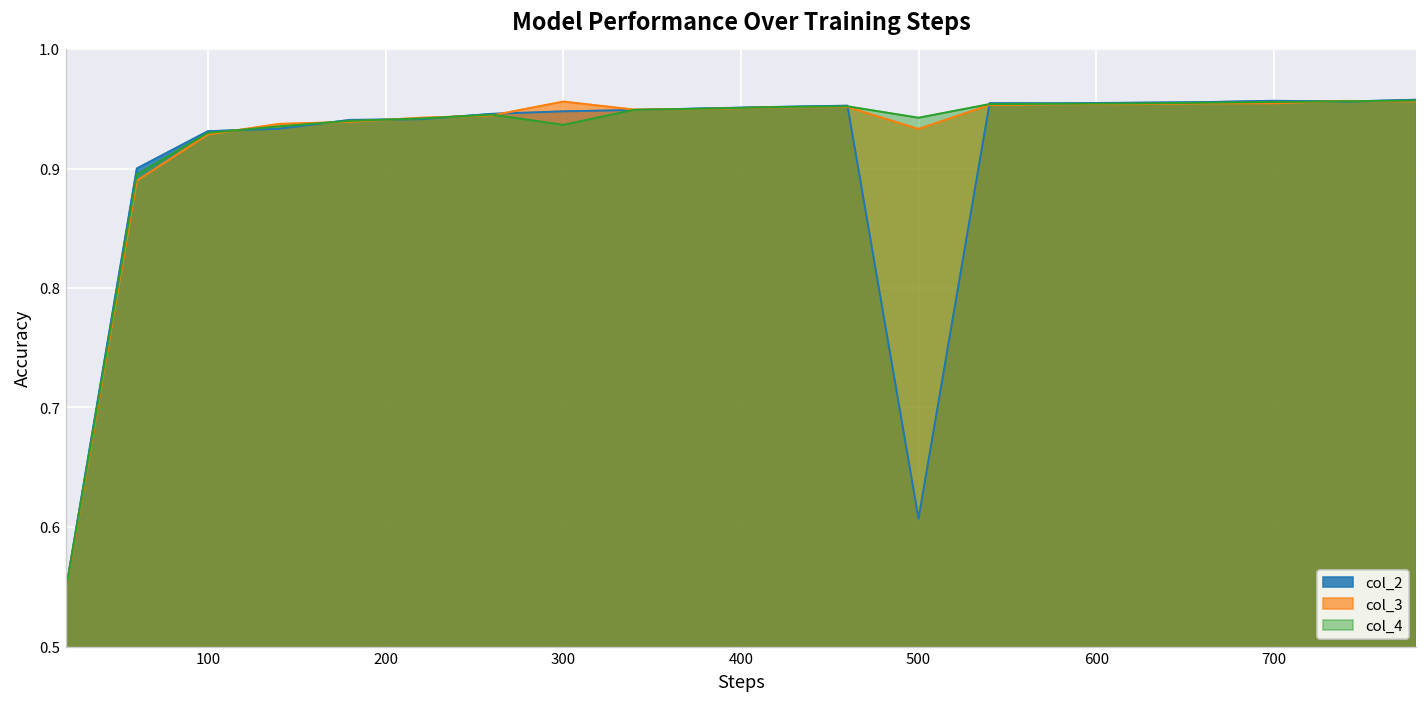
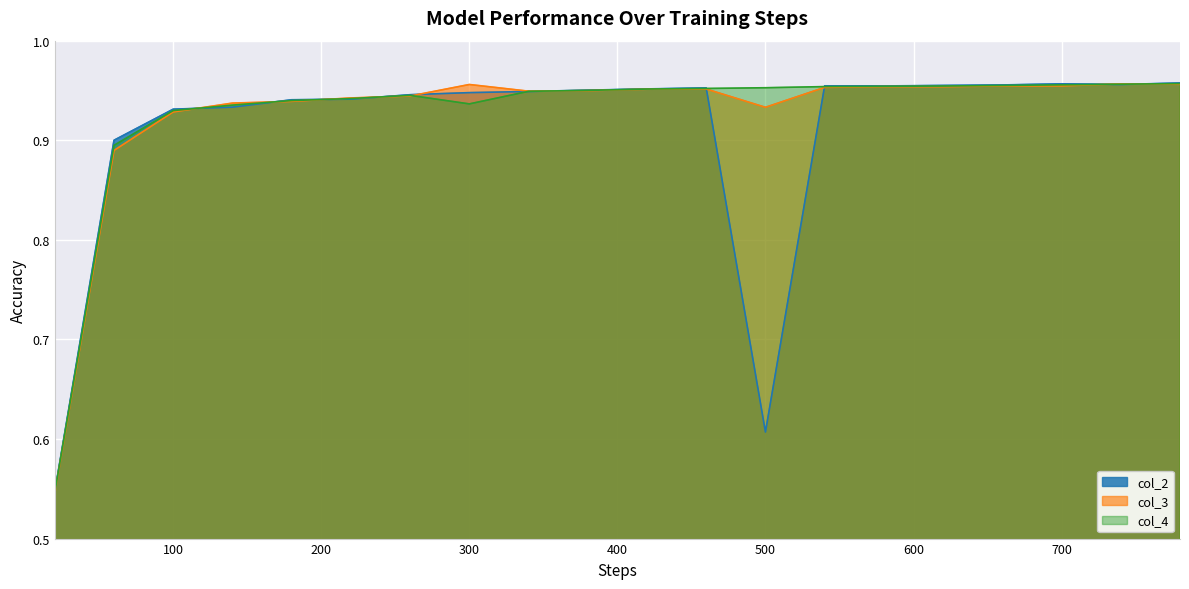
  {
    "col_2": {
      "300": 0.95,
      "500": 0.61
    },
    "col_3": {
      "300": 0.96,
      "500": 0.93
    },
    "col_4": {
      "300": 0.94,
-     "500": 0.94
+     "500": 0.95
    }
  }
